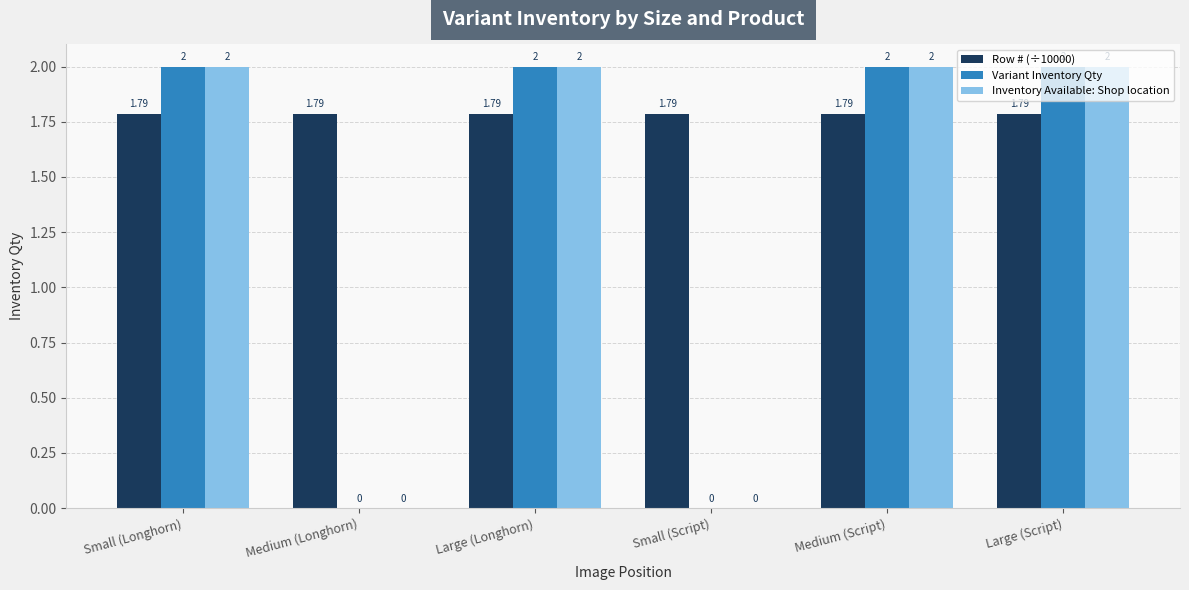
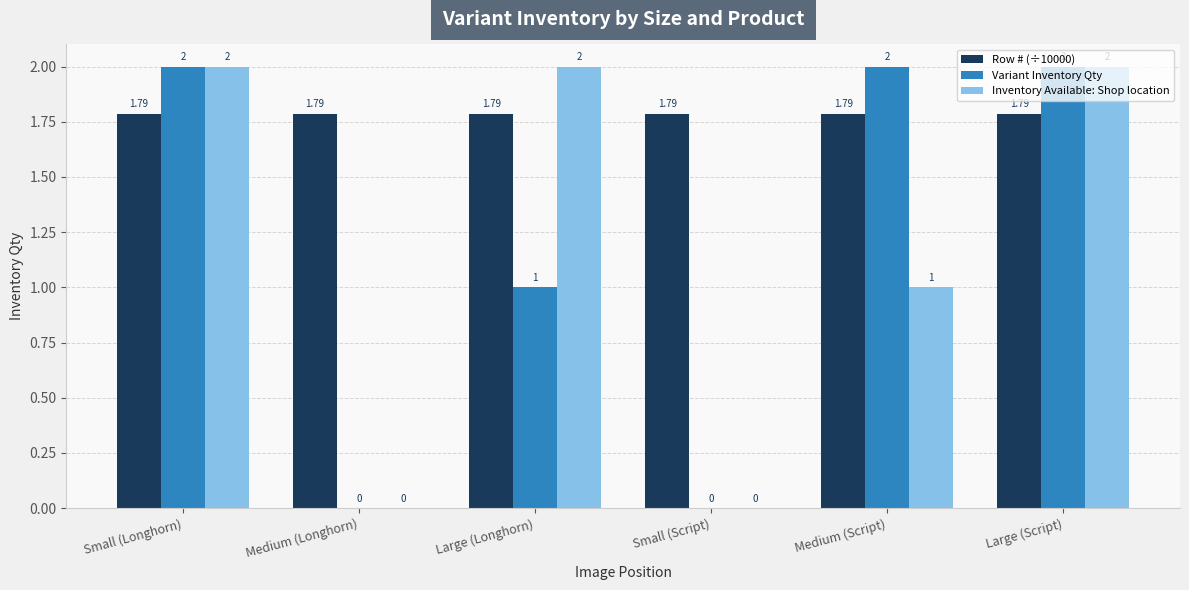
  {
    "Row # (÷10000)": {
      "Small (Longhorn)": 1.79,
      "Medium (Longhorn)": 1.79,
      "Large (Longhorn)": 1.79,
      "Small (Script)": 1.79,
      "Medium (Script)": 1.79
    },
    "Variant Inventory Qty": {
      "Small (Longhorn)": 2,
      "Medium (Longhorn)": 0,
-     "Large (Longhorn)": 2,
+     "Large (Longhorn)": 1,
      "Small (Script)": 0,
      "Medium (Script)": 2
    },
    "Inventory Available: Shop location": {
      "Small (Longhorn)": 2,
      "Medium (Longhorn)": 0,
      "Large (Longhorn)": 2,
      "Small (Script)": 0,
-     "Medium (Script)": 2
+     "Medium (Script)": 1
    }
  }
